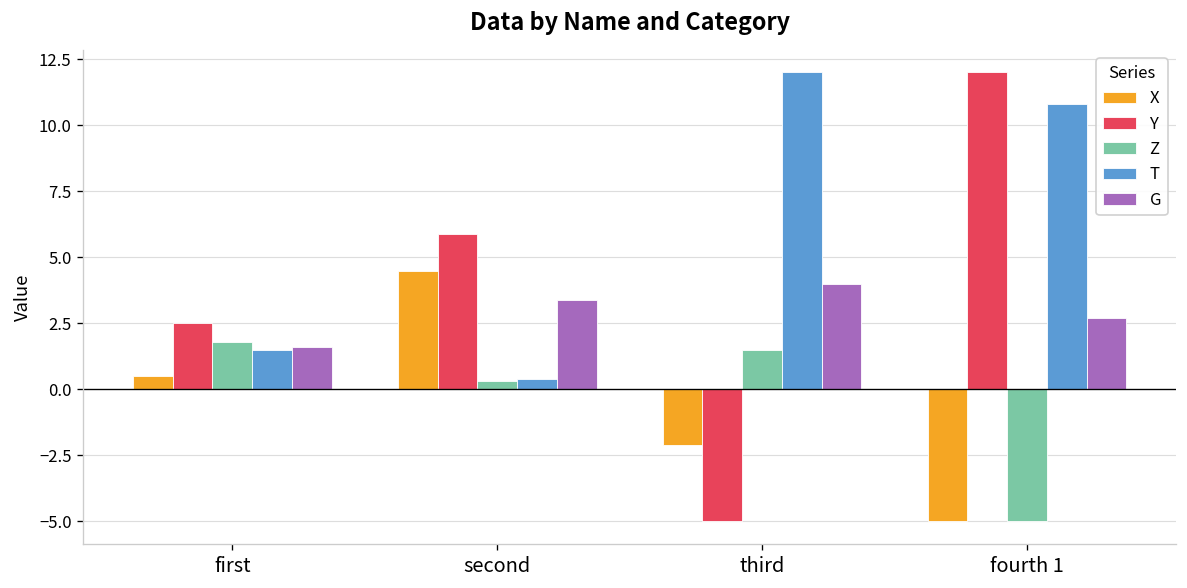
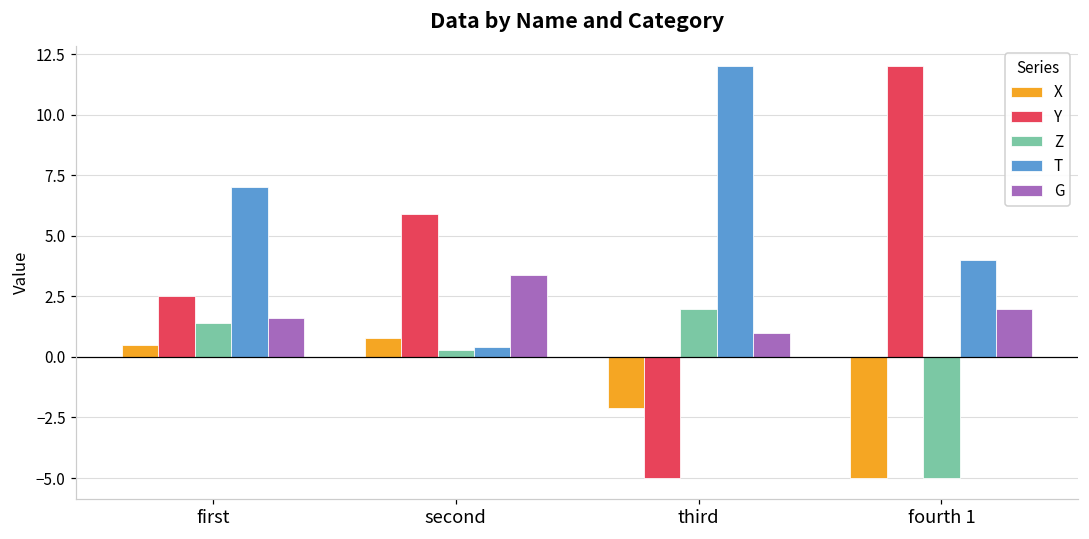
  {
    "X": {
      "first": 0.5,
-     "second": 4.5,
+     "second": 0.8,
      "third": -2.1,
      "fourth 1": -5.0
    },
    "Y": {
      "first": 2.5,
      "second": 5.9,
      "third": -5.0,
      "fourth 1": 12.0
    },
    "Z": {
-     "first": 1.8,
+     "first": 1.4,
      "second": 0.3,
-     "third": 1.5,
+     "third": 2.0,
      "fourth 1": -5.0
    },
    "T": {
-     "first": 1.5,
+     "first": 7.0,
      "second": 0.4,
      "third": 12.0,
-     "fourth 1": 10.8
+     "fourth 1": 4.0
    },
    "G": {
      "first": 1.6,
      "second": 3.4,
-     "third": 4,
-     "fourth 1": 2.7
+     "third": 1,
+     "fourth 1": 2.0
    }
  }
